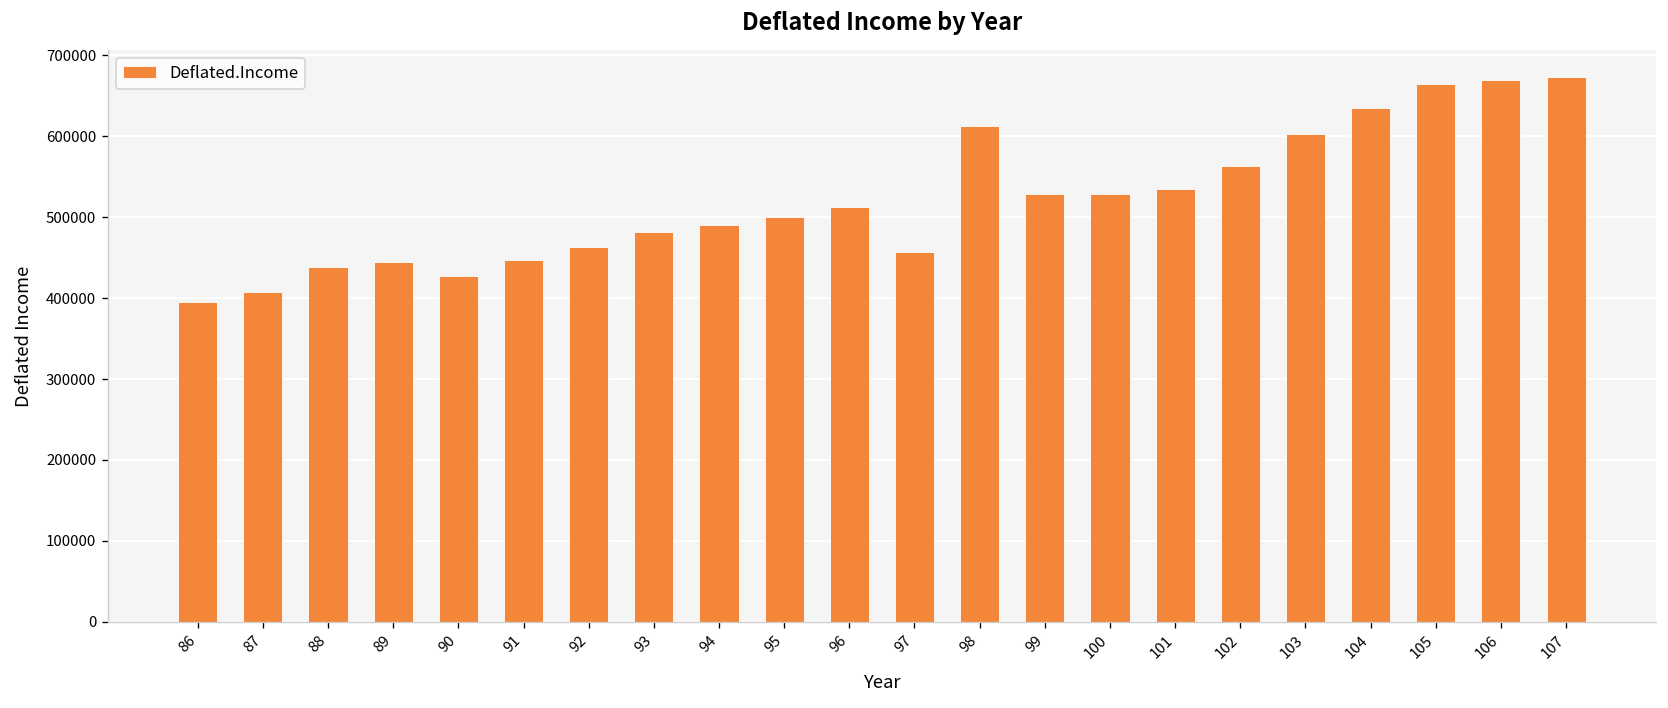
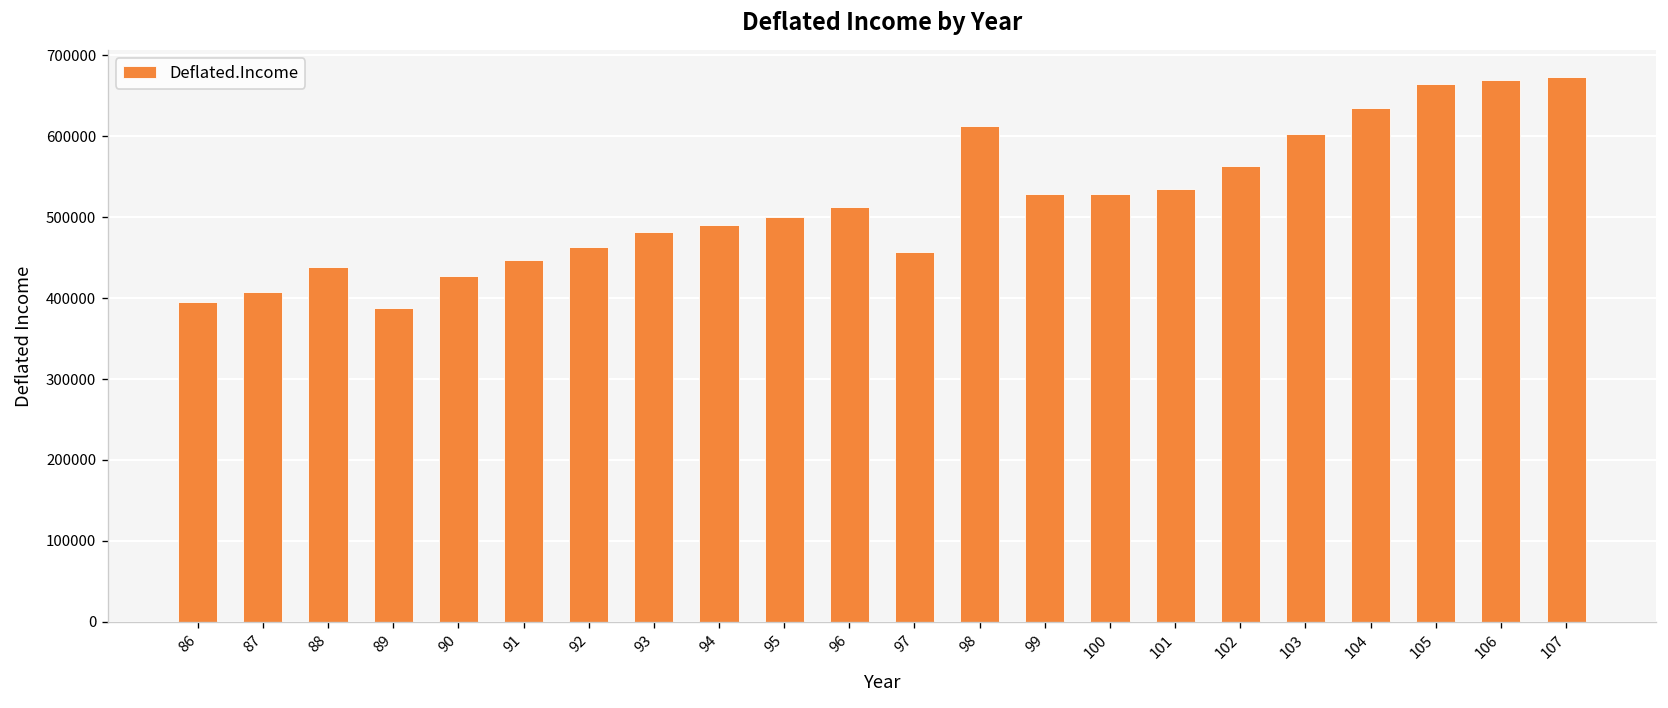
  {
    "86": 400000,
    "87": 410000,
    "88": 440000,
-   "89": 440000,
+   "89": 390000,
    "90": 430000,
    "91": 450000,
    "92": 460000,
    "93": 480000,
    "94": 490000,
    "95": 500000,
    "96": 510000,
    "97": 460000,
    "98": 610000,
    "99": 530000,
    "100": 530000,
    "101": 530000,
    "102": 560000,
    "103": 600000,
    "104": 640000,
    "105": 670000,
    "106": 670000,
    "107": 670000
  }
